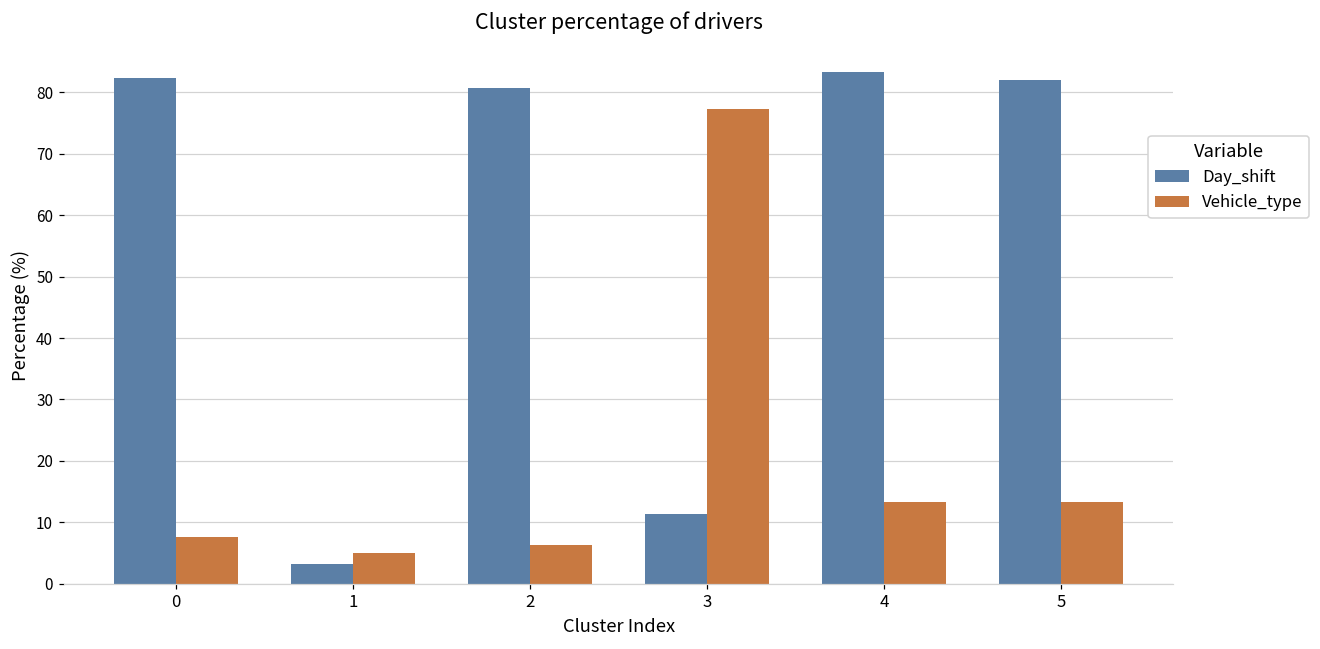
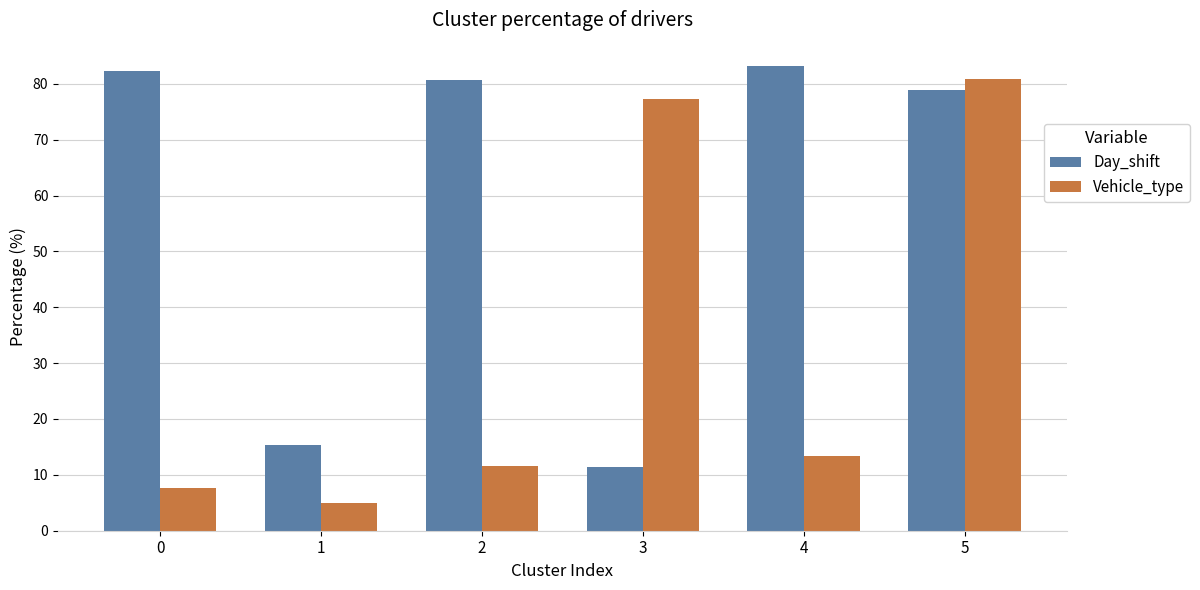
  {
    "Day_shift": {
      "0": 82,
-     "1": 3,
+     "1": 15,
      "2": 81,
      "3": 11,
      "4": 83,
-     "5": 82
+     "5": 79
    },
    "Vehicle_type": {
      "0": 8,
      "1": 5,
-     "2": 6,
+     "2": 12,
      "3": 77,
      "4": 13,
-     "5": 13
+     "5": 81
    }
  }
